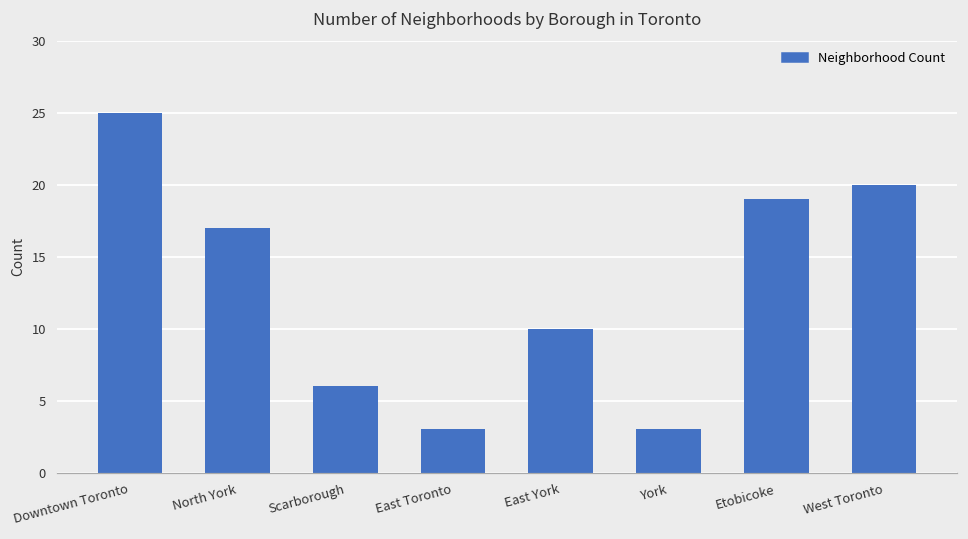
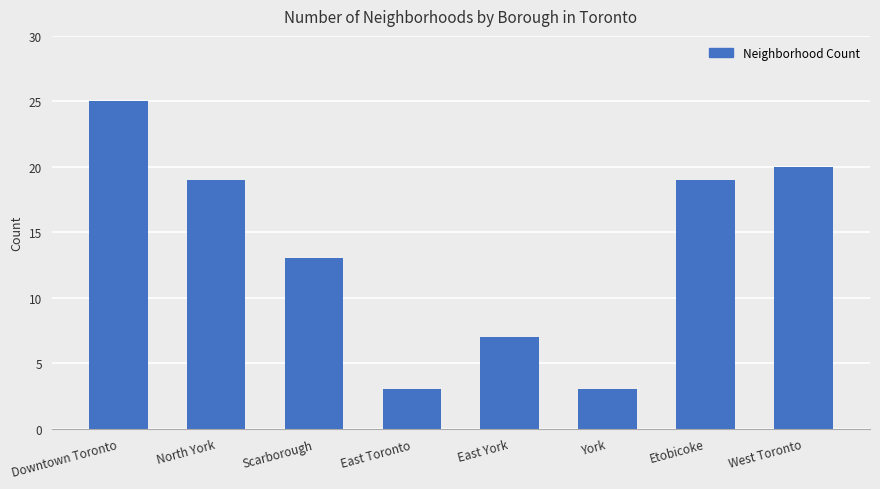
  {
    "Downtown Toronto": 25,
-   "North York": 17,
-   "Scarborough": 6,
+   "North York": 19,
+   "Scarborough": 13,
    "East Toronto": 3,
-   "East York": 10,
+   "East York": 7,
    "York": 3,
    "Etobicoke": 19,
    "West Toronto": 20
  }
